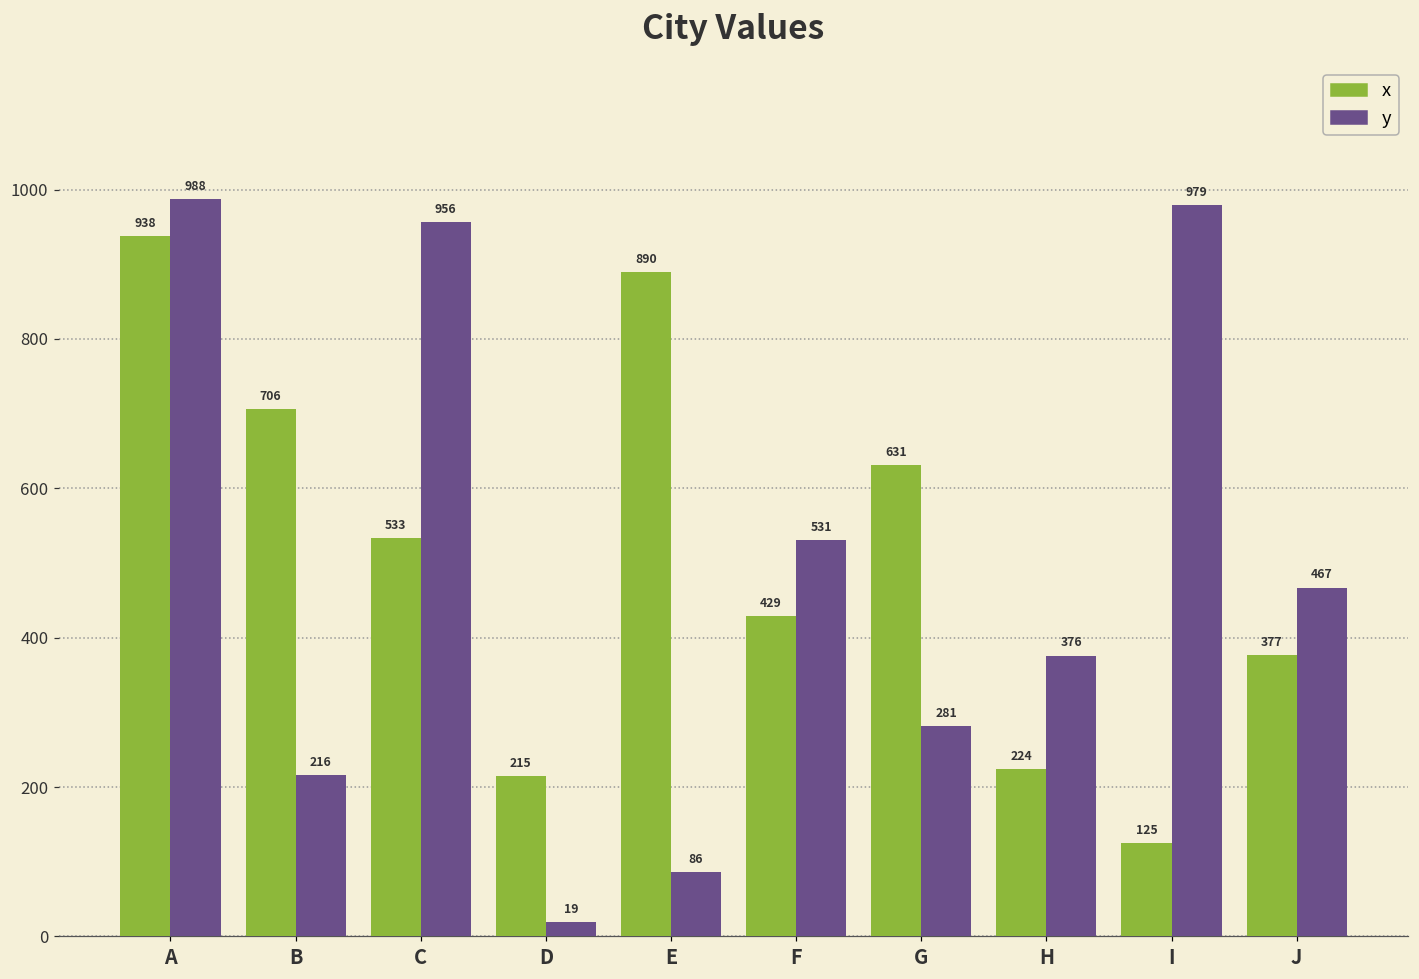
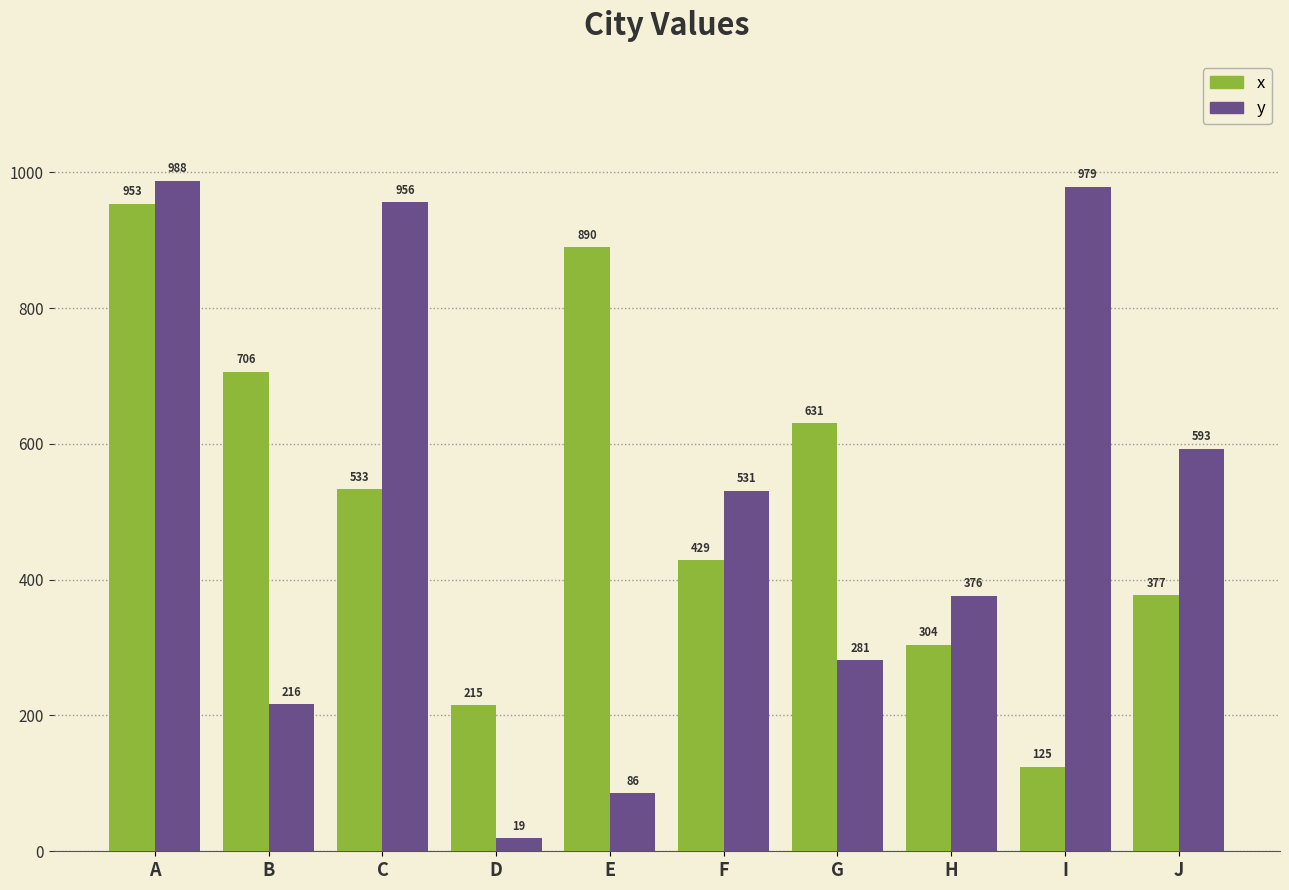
  {
    "x": {
-     "A": 938,
+     "A": 953,
      "B": 706,
      "C": 533,
      "D": 215,
      "E": 890,
      "F": 429,
      "G": 631,
-     "H": 224,
+     "H": 304,
      "I": 125,
      "J": 377
    },
    "y": {
      "A": 988,
      "B": 216,
      "C": 956,
      "D": 19,
      "E": 86,
      "F": 531,
      "G": 281,
      "H": 376,
      "I": 979,
-     "J": 467
+     "J": 593
    }
  }
